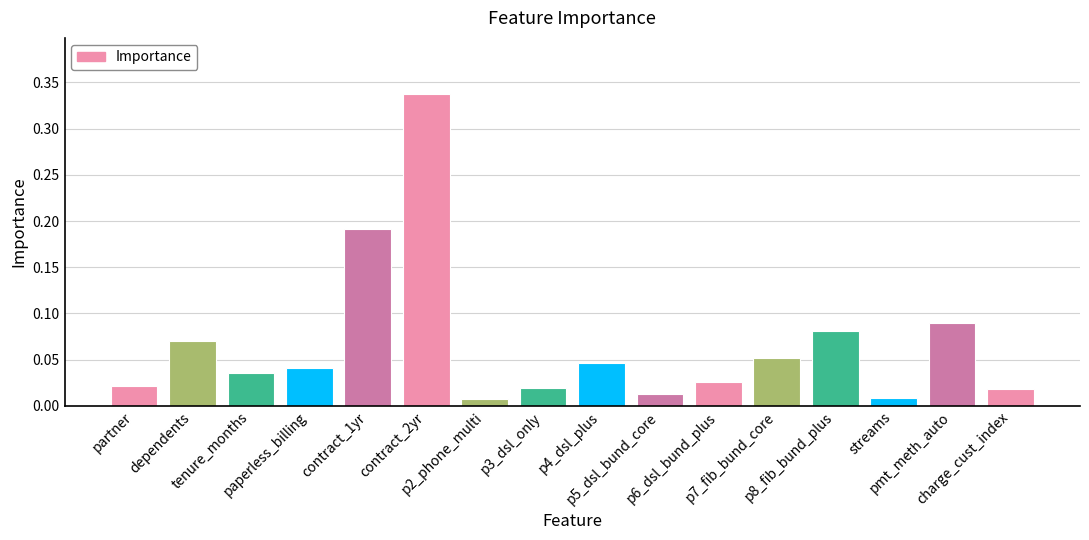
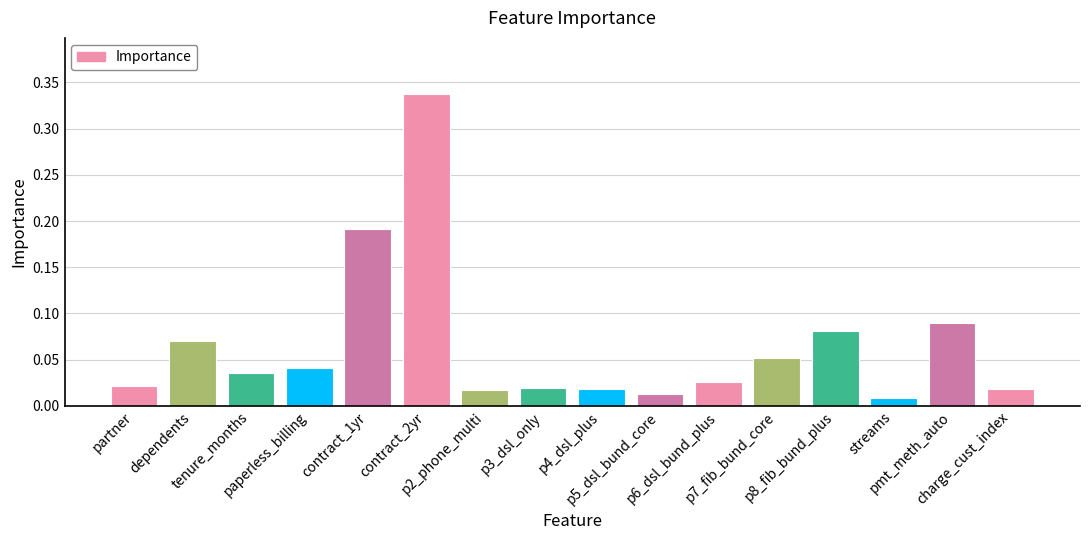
  {
    "partner": 0.02,
    "dependents": 0.07,
    "tenure_months": 0.04,
    "paperless_billing": 0.04,
    "contract_1yr": 0.19,
    "contract_2yr": 0.34,
-   "p2_phone_multi": 0.01,
+   "p2_phone_multi": 0.02,
    "p3_dsl_only": 0.02,
-   "p4_dsl_plus": 0.05,
+   "p4_dsl_plus": 0.02,
    "p5_dsl_bund_core": 0.01,
    "p6_dsl_bund_plus": 0.03,
    "p7_fib_bund_core": 0.05,
    "p8_fib_bund_plus": 0.08,
    "streams": 0.01,
    "pmt_meth_auto": 0.09,
    "charge_cust_index": 0.02
  }
